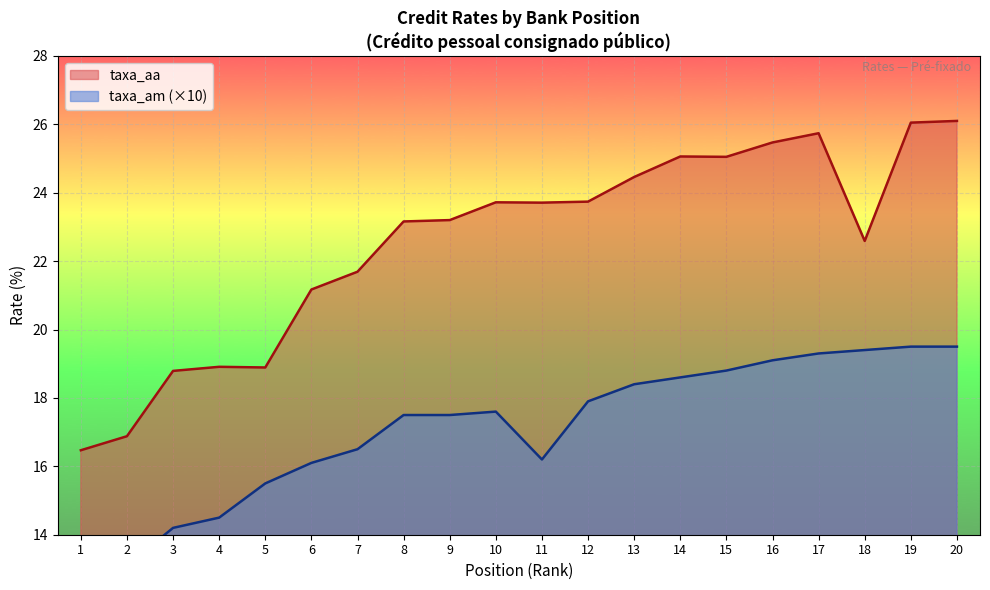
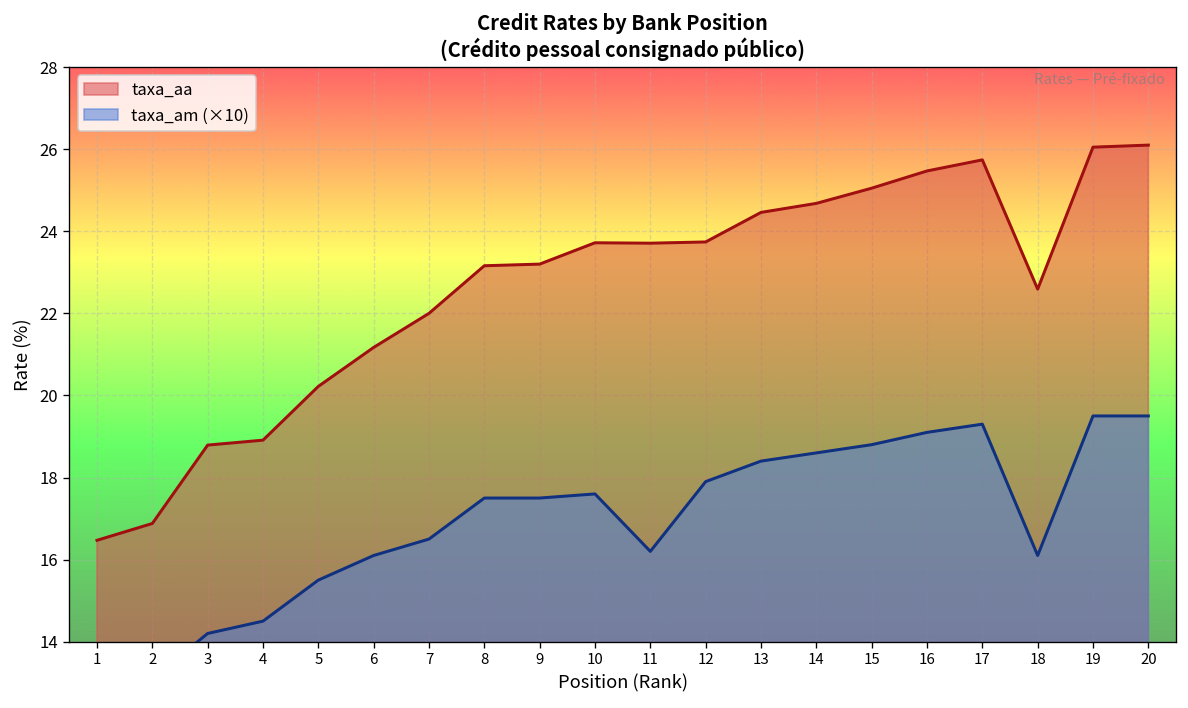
  {
    "taxa_aa": {
      "1": 16.5,
      "2": 16.9,
      "3": 18.8,
      "4": 18.9,
-     "5": 18.9,
+     "5": 20.2,
      "6": 21.2,
-     "7": 21.7,
+     "7": 22.0,
      "8": 23.2,
      "9": 23.2,
      "10": 23.7,
      "11": 23.7,
      "12": 23.7,
      "13": 24.5,
-     "14": 25.1,
+     "14": 24.7,
      "15": 25.1,
      "16": 25.5,
      "17": 25.7,
      "18": 22.6,
      "19": 26.1,
      "20": 26.1
    },
    "taxa_am (×10)": {
      "3": 14.2,
      "4": 14.5,
      "5": 15.5,
      "6": 16.1,
      "7": 16.5,
      "8": 17.5,
      "9": 17.5,
      "10": 17.6,
      "11": 16.2,
      "12": 17.9,
      "13": 18.4,
      "14": 18.6,
      "15": 18.8,
      "16": 19.1,
      "17": 19.3,
-     "18": 19.4,
+     "18": 16.1,
      "19": 19.5,
      "20": 19.5
    }
  }
